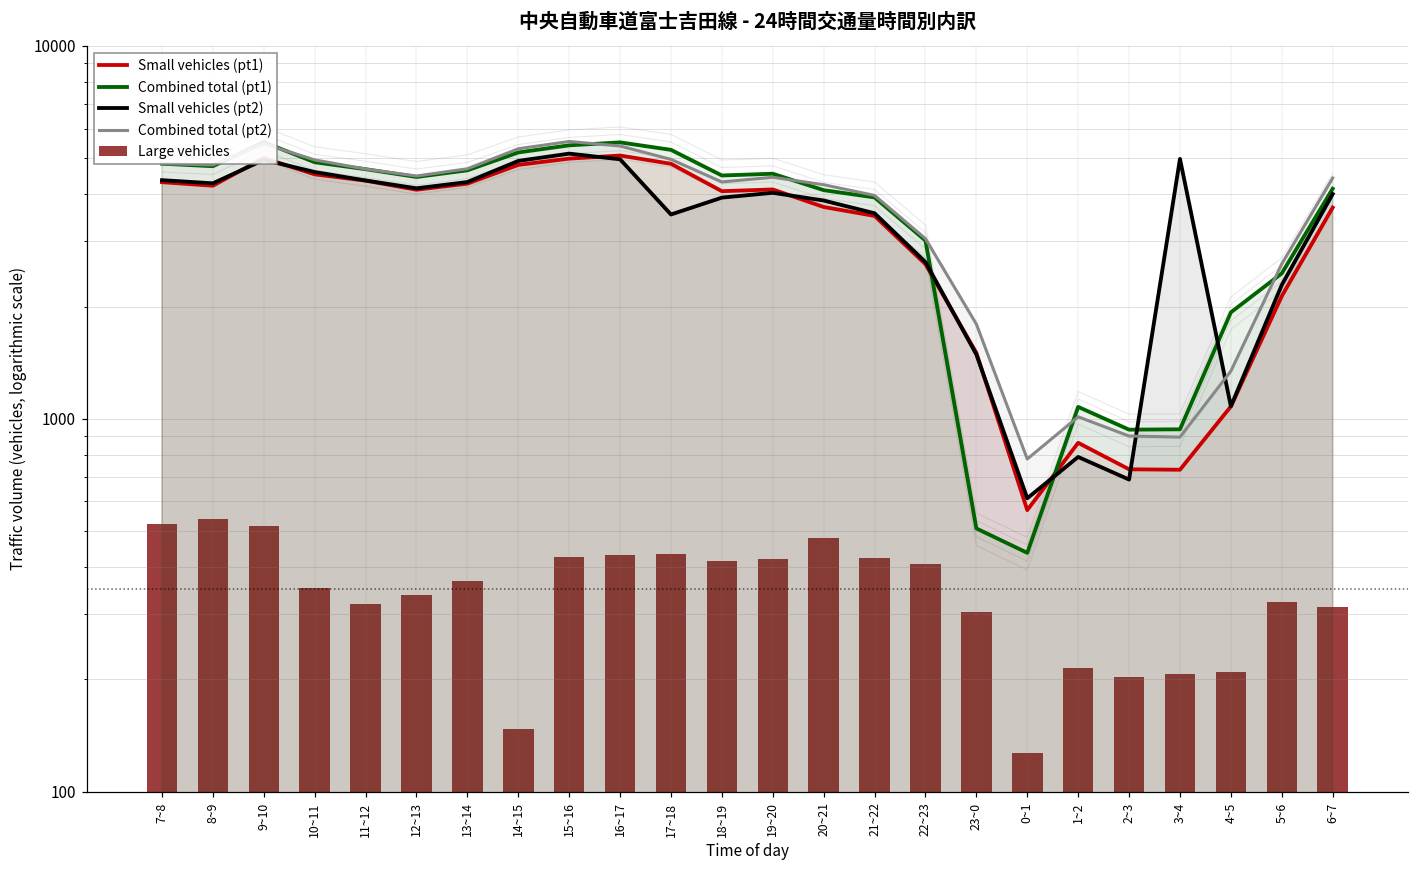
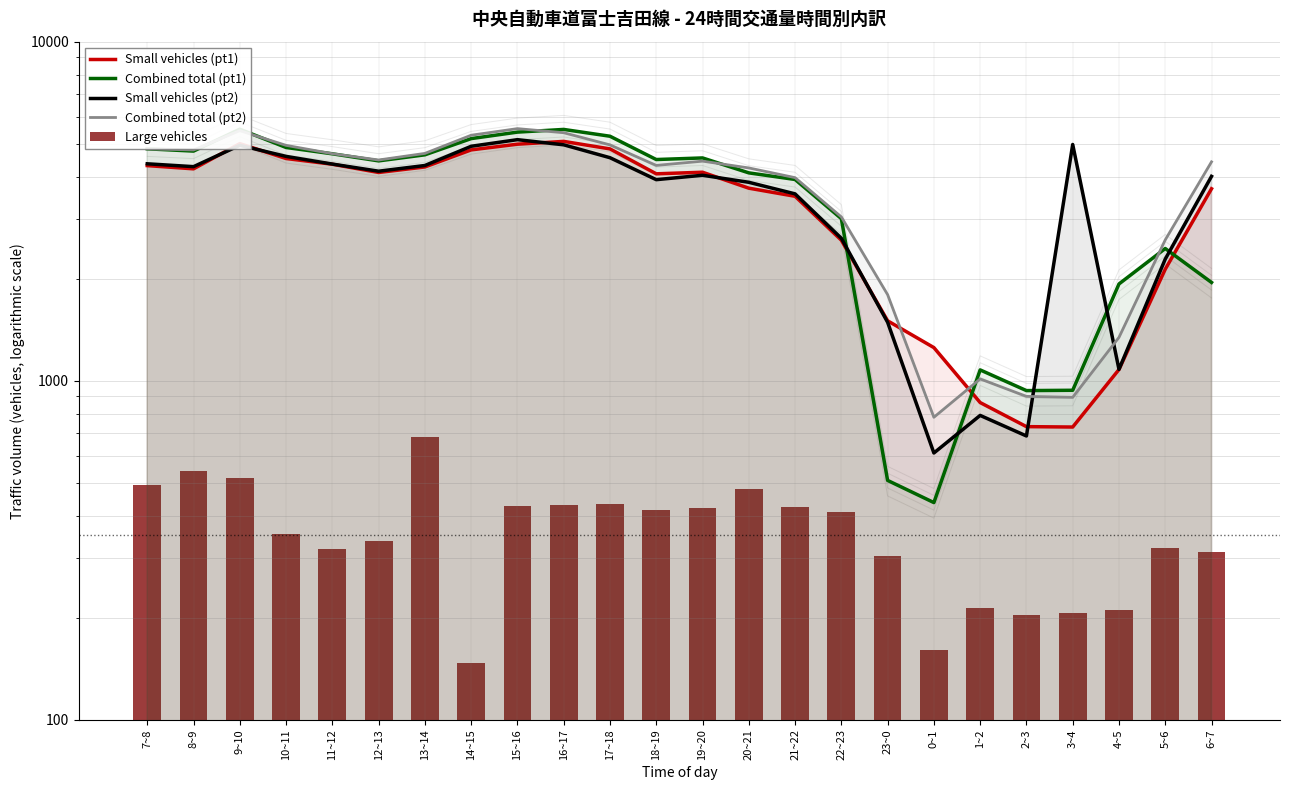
  {
    "Large vehicles": {
-     "7~8": 520,
+     "7~8": 490,
      "8~9": 540,
      "9~10": 520,
      "10~11": 350,
      "11~12": 320,
      "12~13": 340,
-     "13~14": 370,
+     "13~14": 680,
      "14~15": 147,
      "15~16": 430,
      "16~17": 430,
      "17~18": 430,
      "18~19": 420,
      "19~20": 420,
      "20~21": 480,
      "21~22": 420,
      "22~23": 410,
      "23~0": 300,
-     "0~1": 127,
+     "0~1": 160,
      "1~2": 210,
      "2~3": 200,
      "3~4": 210,
      "4~5": 210,
      "5~6": 320,
      "6~7": 310
    },
    "Small vehicles (pt1)": {
      "14~15": 4800,
      "15~16": 5000,
      "16~17": 5100,
      "17~18": 4800,
-     "0~1": 570,
+     "0~1": 1250,
      "1~2": 860,
      "2~3": 730,
      "3~4": 730,
      "5~6": 2100
    },
    "Combined total (pt1)": {
      "14~15": 5200,
      "15~16": 5400,
      "16~17": 5500,
      "17~18": 5300,
      "18~19": 4500,
      "19~20": 4500,
      "20~21": 4100,
      "23~0": 510,
      "0~1": 440,
      "1~2": 1080,
      "2~3": 940,
      "3~4": 940,
      "4~5": 1900,
      "5~6": 2500,
-     "6~7": 4100
+     "6~7": 1900
    },
    "Small vehicles (pt2)": {
-     "17~18": 3500,
+     "17~18": 4500,
      "18~19": 3900,
      "0~1": 610,
      "1~2": 790,
      "2~3": 690,
      "3~4": 5000,
      "5~6": 2300,
      "6~7": 4000
    },
    "Combined total (pt2)": {
      "14~15": 5300,
      "15~16": 5500,
      "16~17": 5400,
      "19~20": 4400,
      "23~0": 1800,
      "0~1": 780,
      "4~5": 1340,
      "6~7": 4400
    }
  }
